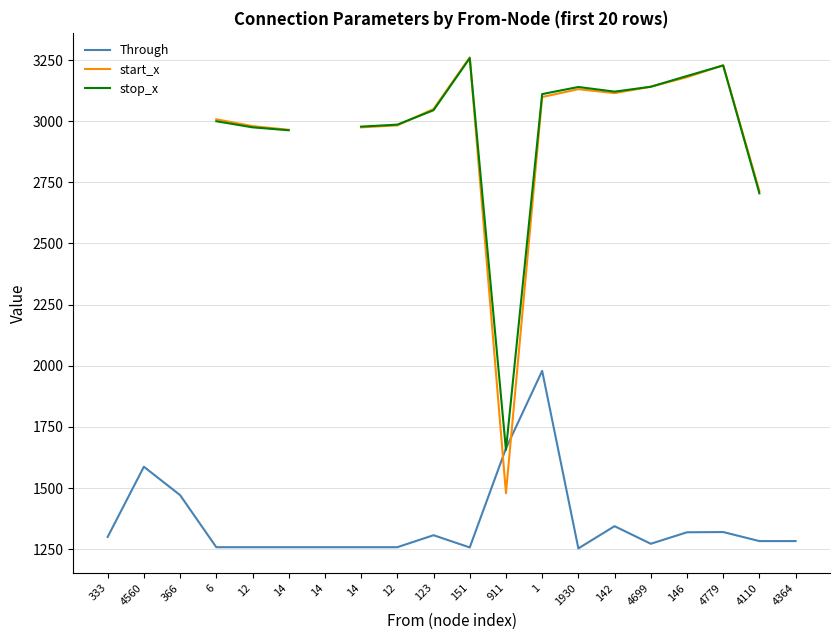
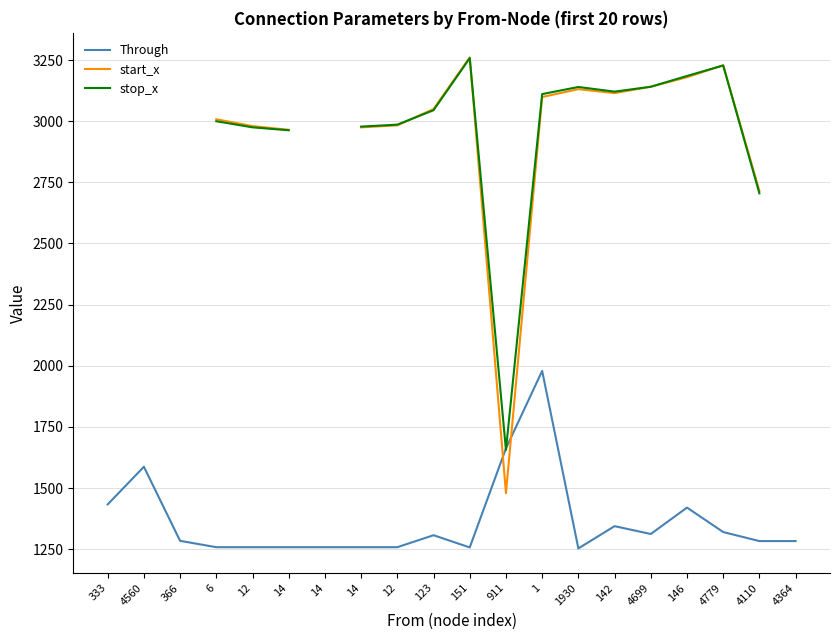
  {
    "Through": {
-     "333": 1300,
+     "333": 1430,
      "4560": 1590,
-     "366": 1470,
+     "366": 1280,
      "6": 1260,
      "123": 1310,
      "151": 1260,
      "1": 1980,
      "1930": 1250,
      "142": 1340,
-     "4699": 1270,
-     "146": 1320,
+     "4699": 1310,
+     "146": 1420,
      "4779": 1320,
      "4110": 1280,
      "4364": 1280
    },
    "start_x": {
      "911": 1480,
      "1": 3100
    },
    "stop_x": {
      "1": 3110
    }
  }
